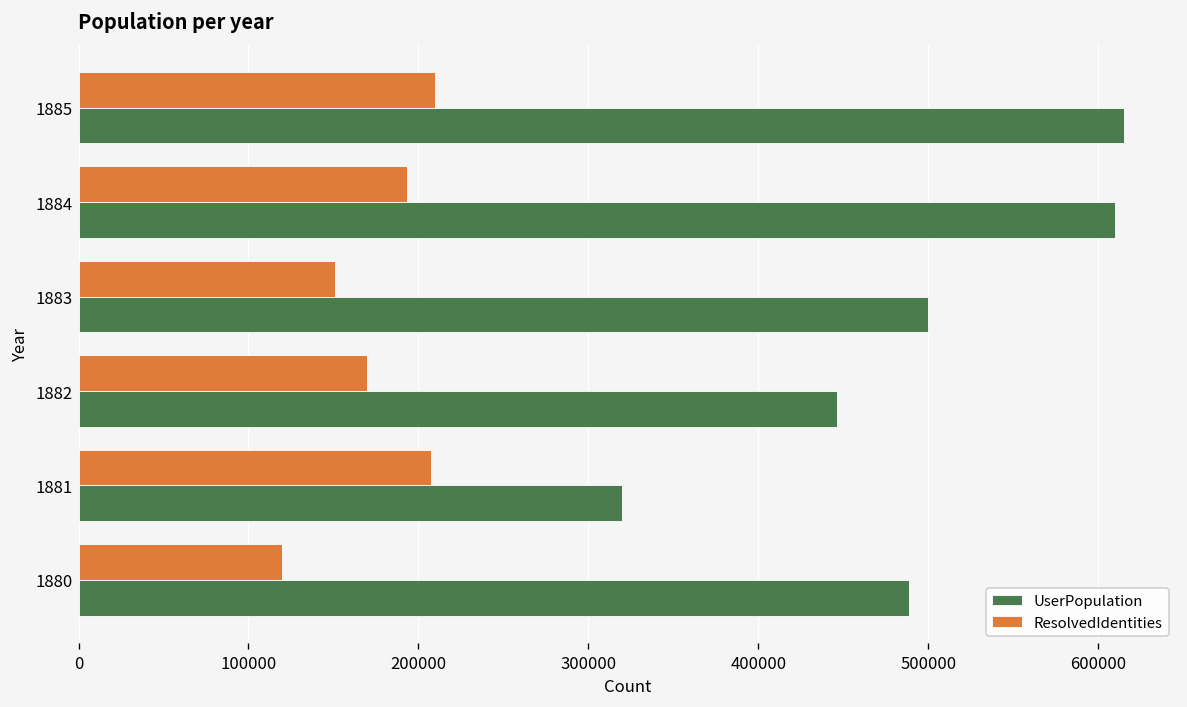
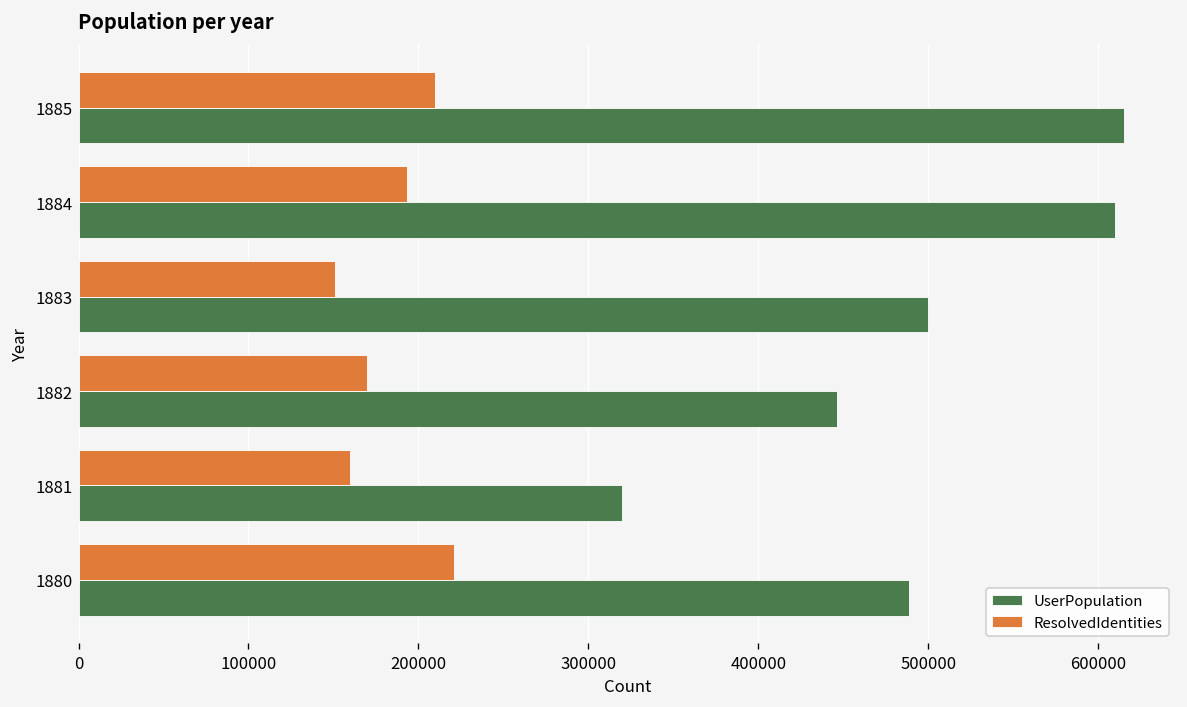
  {
    "UserPopulation": {
      "1885": 615000,
      "1884": 610000,
      "1883": 500000,
      "1882": 446000,
      "1881": 320000,
      "1880": 489000
    },
    "ResolvedIdentities": {
      "1885": 210000,
      "1884": 193000,
      "1883": 151000,
      "1882": 170000,
-     "1881": 207000,
-     "1880": 120000
+     "1881": 160000,
+     "1880": 221000
    }
  }
